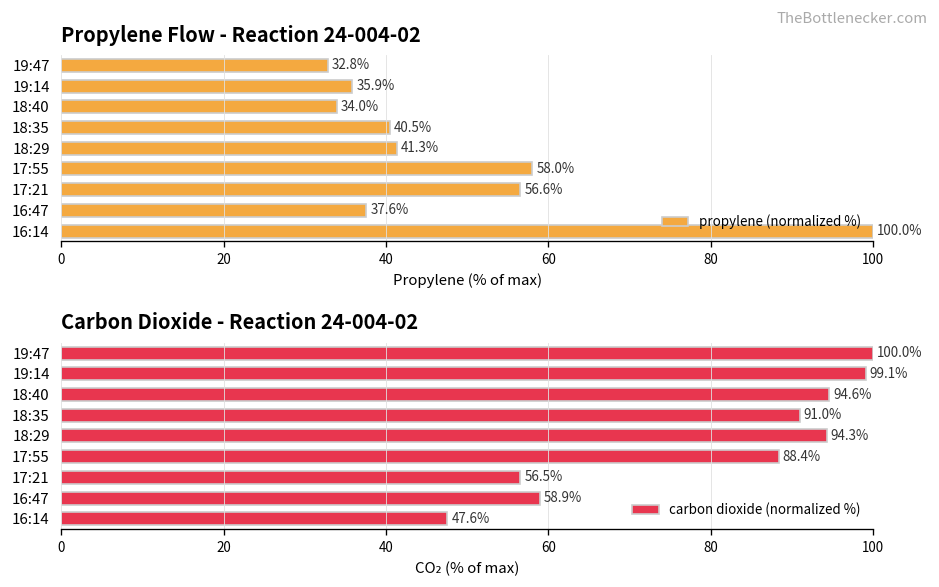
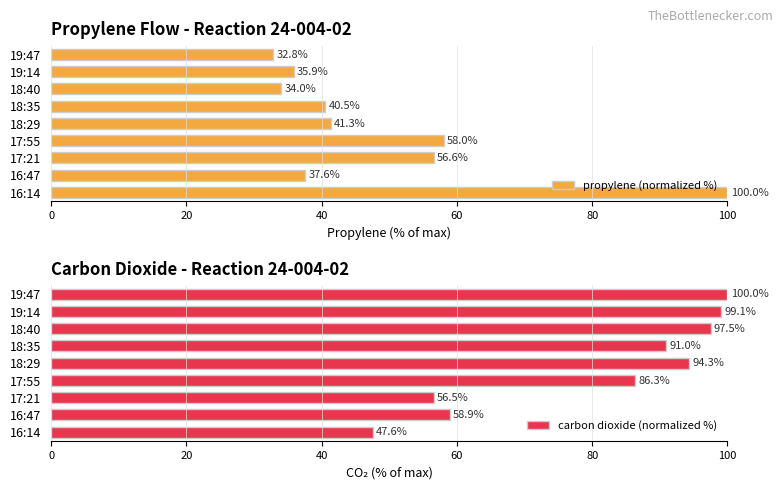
  {
    "Propylene Flow - Reaction 24-004-02": {
      "19:47": "32.8%",
      "19:14": "35.9%",
      "18:40": "34.0%",
      "18:35": "40.5%",
      "18:29": "41.3%",
      "17:55": "58.0%",
      "17:21": "56.6%",
      "16:47": "37.6%",
      "16:14": "100.0%"
    },
    "Carbon Dioxide - Reaction 24-004-02": {
      "19:47": "100.0%",
      "19:14": "99.1%",
-     "18:40": "94.6%",
+     "18:40": "97.5%",
      "18:35": "91.0%",
      "18:29": "94.3%",
-     "17:55": "88.4%",
+     "17:55": "86.3%",
      "17:21": "56.5%",
      "16:47": "58.9%",
      "16:14": "47.6%"
    }
  }
